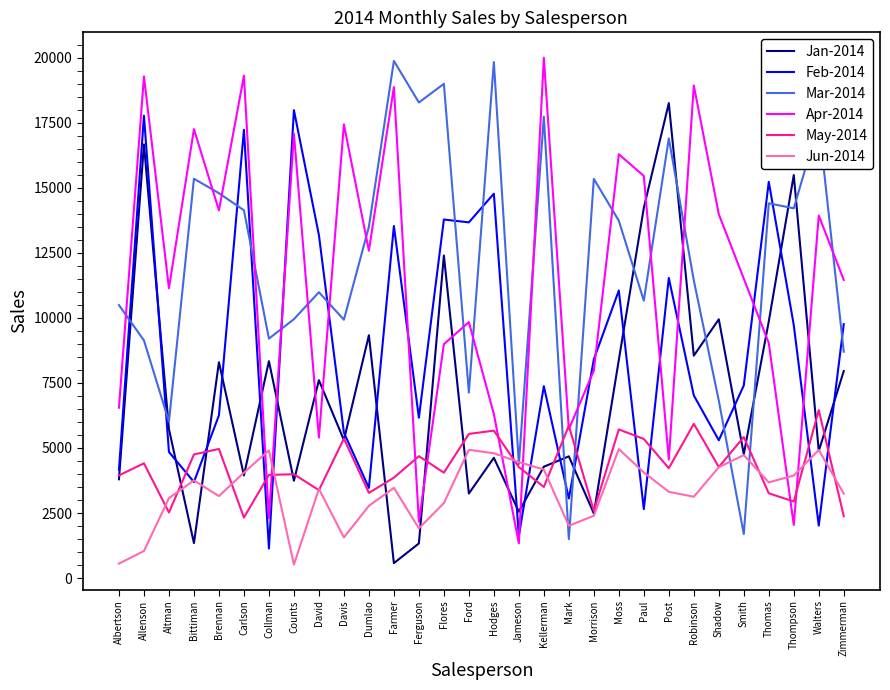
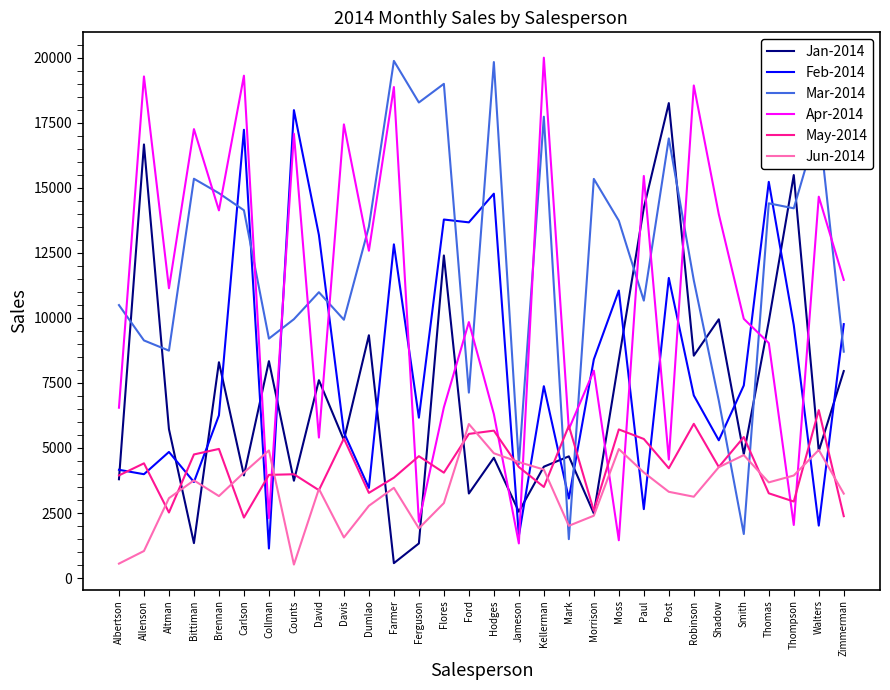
  {
    "Jan-2014": {
      "Albertson": 3800,
      "Allenson": 16700,
      "Altman": 5700,
      "Bittiman": 1300,
      "Brennan": 8300,
      "Carlson": 3900,
      "Collman": 8300,
      "Counts": 3700,
      "David": 7600,
      "Dumlao": 9300,
      "Farmer": 600,
      "Ferguson": 1300,
      "Flores": 12400,
      "Ford": 3300,
      "Hodges": 4600,
      "Jameson": 2600,
      "Kellerman": 4300,
      "Mark": 4700,
      "Moss": 8400,
      "Paul": 14200,
      "Post": 18300,
      "Robinson": 8500,
      "Shadow": 9900,
      "Thomas": 9900,
      "Thompson": 15500,
      "Zimmerman": 8000
    },
    "Feb-2014": {
      "Albertson": 4200,
-     "Allenson": 17800,
+     "Allenson": 4000,
      "Altman": 4800,
      "Brennan": 6300,
      "Carlson": 17200,
      "Collman": 1100,
      "Counts": 18000,
      "David": 13200,
      "Davis": 5600,
      "Dumlao": 3500,
-     "Farmer": 13500,
+     "Farmer": 12800,
      "Ferguson": 6200,
      "Flores": 13800,
      "Ford": 13700,
      "Hodges": 14800,
      "Jameson": 1600,
      "Kellerman": 7400,
      "Mark": 3100,
      "Morrison": 8400,
      "Moss": 11100,
      "Paul": 2700,
      "Post": 11500,
      "Robinson": 7000,
      "Shadow": 5300,
      "Smith": 7400,
      "Thomas": 15200,
      "Thompson": 9700,
      "Walters": 2000,
      "Zimmerman": 9800
    },
    "Mar-2014": {
      "Albertson": 10500,
      "Allenson": 9100,
-     "Altman": 6000,
+     "Altman": 8700,
      "Bittiman": 15300,
      "Brennan": 14800,
      "Carlson": 14100,
      "Collman": 9200,
      "Counts": 9900,
      "David": 11000,
      "Davis": 9900,
      "Dumlao": 13500,
      "Farmer": 19900,
      "Ferguson": 18300,
      "Flores": 19000,
      "Ford": 7100,
      "Hodges": 19800,
      "Kellerman": 17700,
      "Mark": 1500,
      "Morrison": 15300,
      "Moss": 13700,
      "Paul": 10700,
      "Post": 16900,
      "Robinson": 11400,
      "Shadow": 6800,
      "Smith": 1700,
      "Thomas": 14400,
      "Thompson": 14200,
      "Zimmerman": 8700
    },
    "Apr-2014": {
      "Albertson": 6500,
      "Allenson": 19300,
      "Altman": 11100,
      "Bittiman": 17300,
      "Brennan": 14100,
      "Carlson": 19300,
      "Collman": 2300,
      "Counts": 17100,
      "David": 5400,
      "Davis": 17400,
      "Dumlao": 12600,
      "Farmer": 18900,
      "Ferguson": 2200,
-     "Flores": 9000,
+     "Flores": 6600,
      "Ford": 9800,
      "Hodges": 6300,
      "Jameson": 1300,
      "Kellerman": 20000,
      "Mark": 5700,
      "Morrison": 8000,
-     "Moss": 16300,
+     "Moss": 1500,
      "Paul": 15500,
      "Post": 4600,
      "Robinson": 18900,
      "Shadow": 14000,
-     "Smith": 11500,
+     "Smith": 10000,
      "Thomas": 9000,
      "Thompson": 2000,
-     "Walters": 13900,
+     "Walters": 14700,
      "Zimmerman": 11500
    },
    "May-2014": {
      "Albertson": 3900,
      "Allenson": 4400,
      "Altman": 2500,
      "Bittiman": 4800,
      "Brennan": 5000,
      "Carlson": 2300,
      "Collman": 4000,
      "Counts": 4000,
      "Dumlao": 3300,
      "Farmer": 3900,
      "Ferguson": 4700,
      "Flores": 4100,
      "Ford": 5500,
      "Hodges": 5700,
      "Jameson": 4300,
      "Kellerman": 3500,
      "Mark": 5900,
      "Morrison": 2600,
      "Moss": 5700,
      "Paul": 5300,
      "Post": 4200,
      "Robinson": 5900,
      "Smith": 5400,
      "Thomas": 3300,
      "Thompson": 2900,
      "Walters": 6500,
      "Zimmerman": 2400
    },
    "Jun-2014": {
      "Albertson": 600,
      "Allenson": 1000,
      "Altman": 3100,
      "Brennan": 3200,
      "Carlson": 4100,
      "Collman": 4900,
      "Counts": 500,
      "Davis": 1600,
      "Dumlao": 2800,
      "Farmer": 3500,
      "Ferguson": 1900,
      "Flores": 2900,
-     "Ford": 4900,
+     "Ford": 5900,
      "Hodges": 4800,
      "Kellerman": 4200,
      "Mark": 2000,
      "Moss": 5000,
      "Paul": 4100,
      "Post": 3300,
      "Robinson": 3100,
      "Thomas": 3700,
      "Thompson": 3900,
      "Zimmerman": 3200
    }
  }
